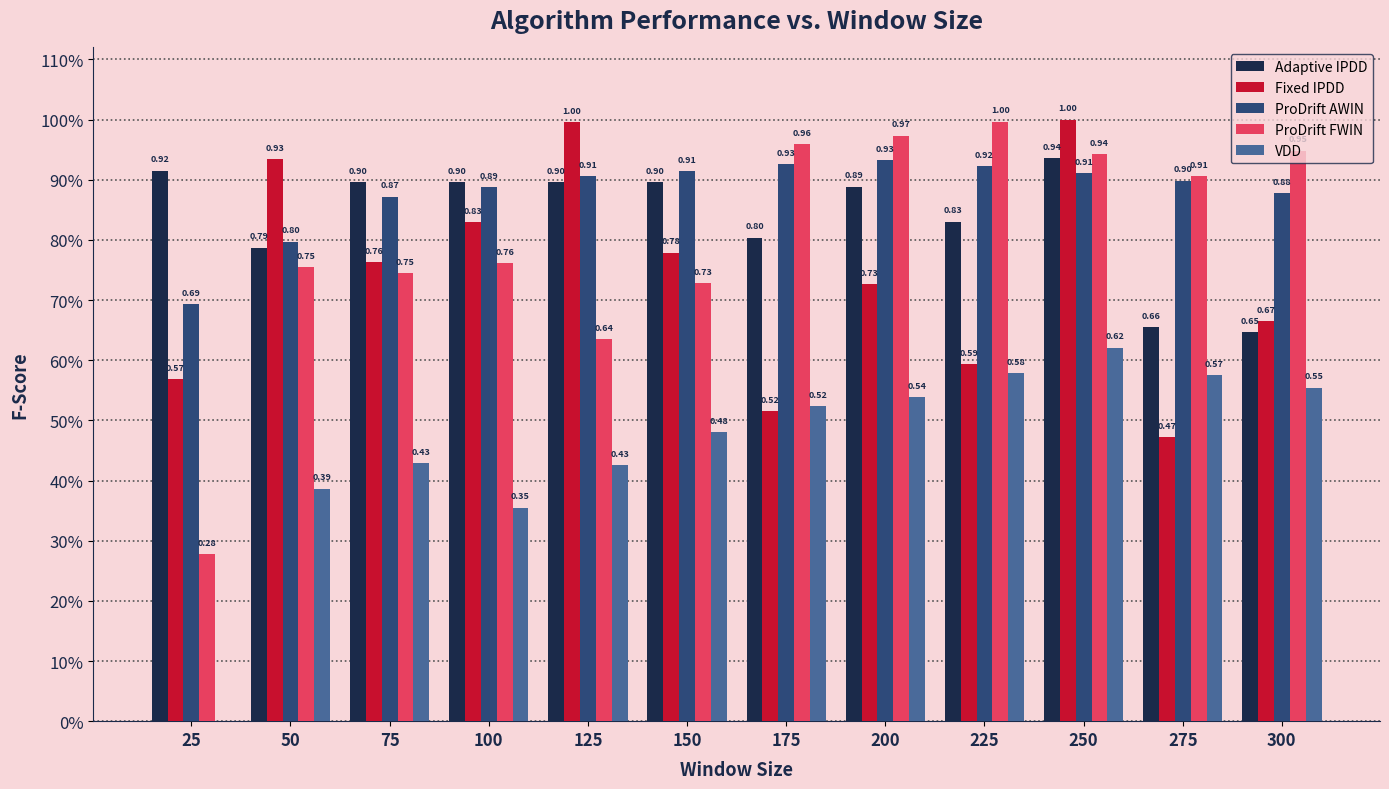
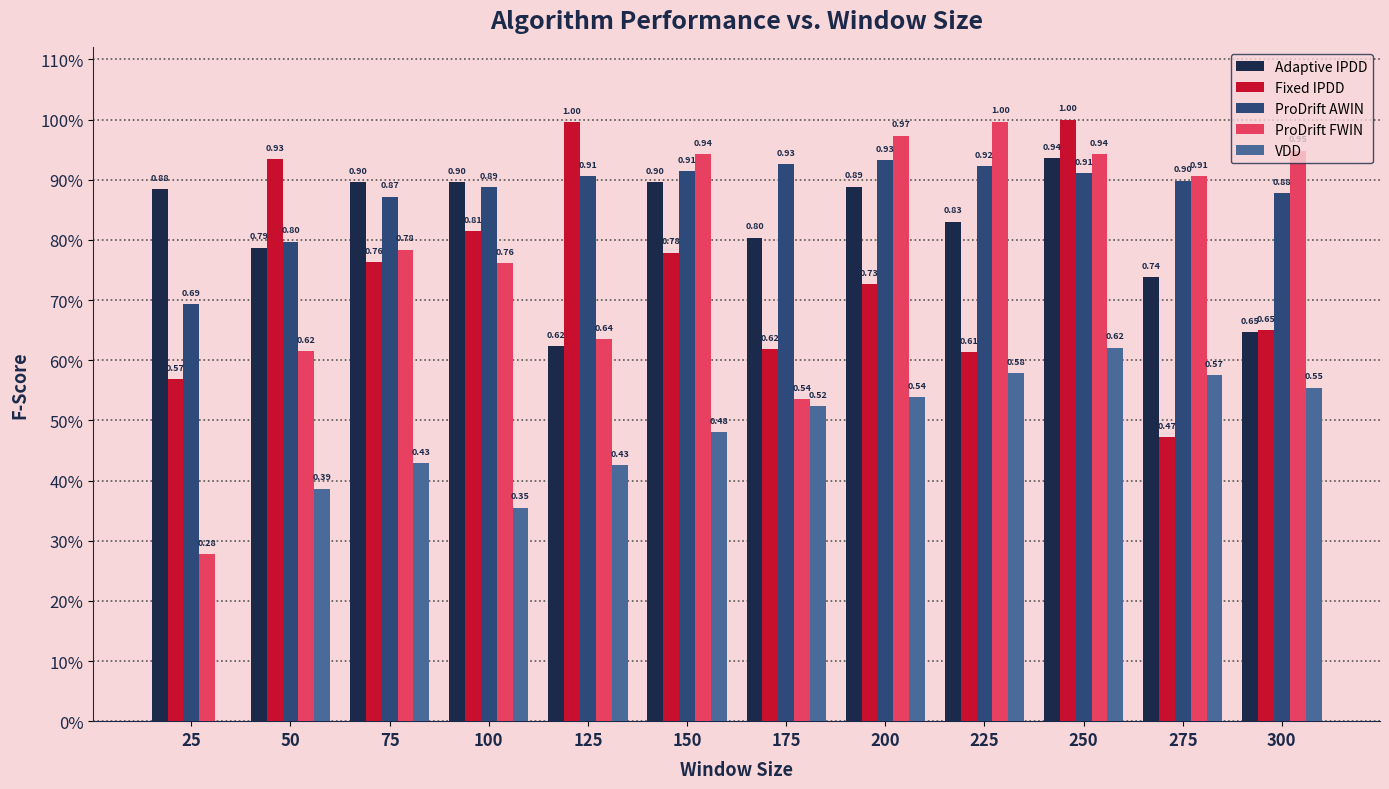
  {
    "Adaptive IPDD": {
-     "25": 0.92,
+     "25": 0.88,
      "50": 0.79,
      "75": 0.90,
      "100": 0.90,
-     "125": 0.90,
+     "125": 0.62,
      "150": 0.90,
      "175": 0.80,
      "200": 0.89,
      "225": 0.83,
      "250": 0.94,
-     "275": 0.66,
+     "275": 0.74,
      "300": 0.65
    },
    "Fixed IPDD": {
      "25": 0.57,
      "50": 0.93,
      "75": 0.76,
-     "100": 0.83,
+     "100": 0.81,
      "125": 1.00,
      "150": 0.78,
-     "175": 0.52,
+     "175": 0.62,
      "200": 0.73,
-     "225": 0.59,
+     "225": 0.61,
      "250": 1.00,
      "275": 0.47,
-     "300": 0.67
+     "300": 0.65
    },
    "ProDrift FWIN": {
      "25": 0.28,
-     "50": 0.75,
-     "75": 0.75,
+     "50": 0.62,
+     "75": 0.78,
      "100": 0.76,
      "125": 0.64,
-     "150": 0.73,
-     "175": 0.96,
+     "150": 0.94,
+     "175": 0.54,
      "200": 0.97,
      "225": 1.00,
      "250": 0.94,
      "275": 0.91
    }
  }
